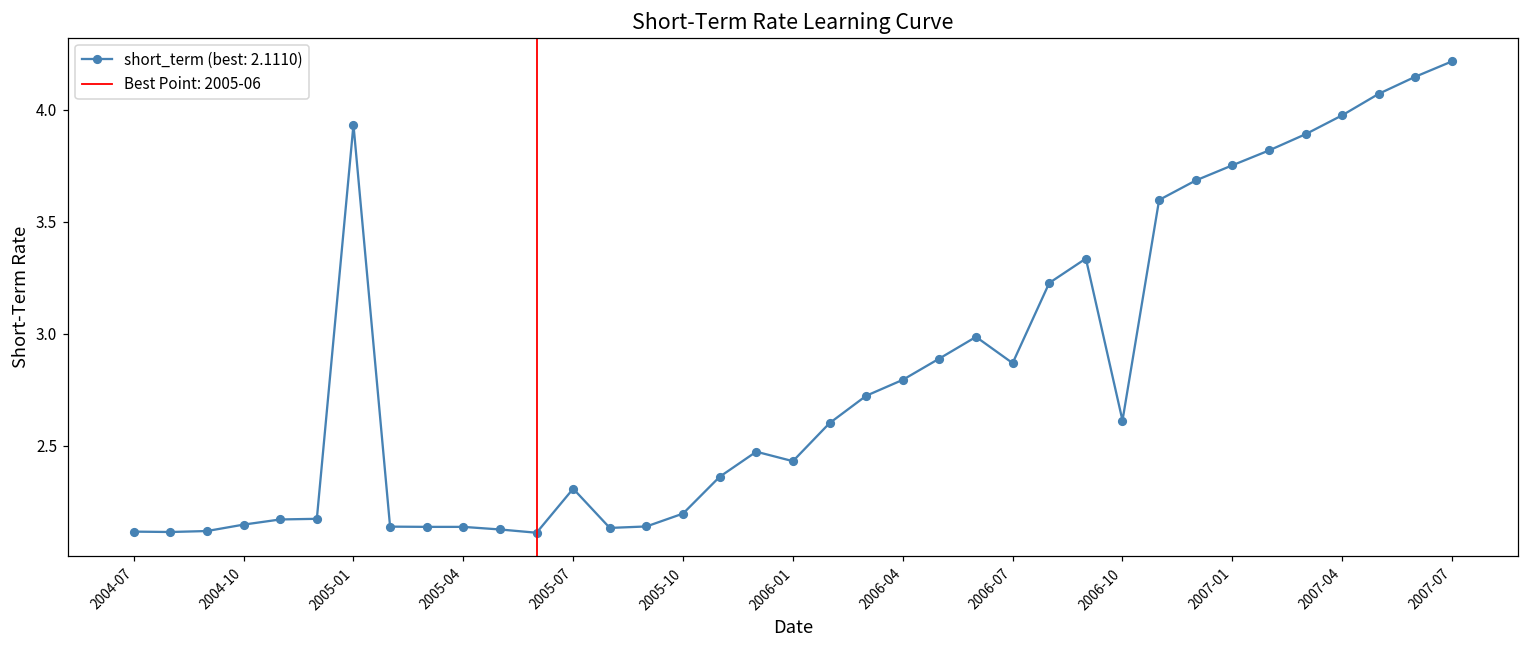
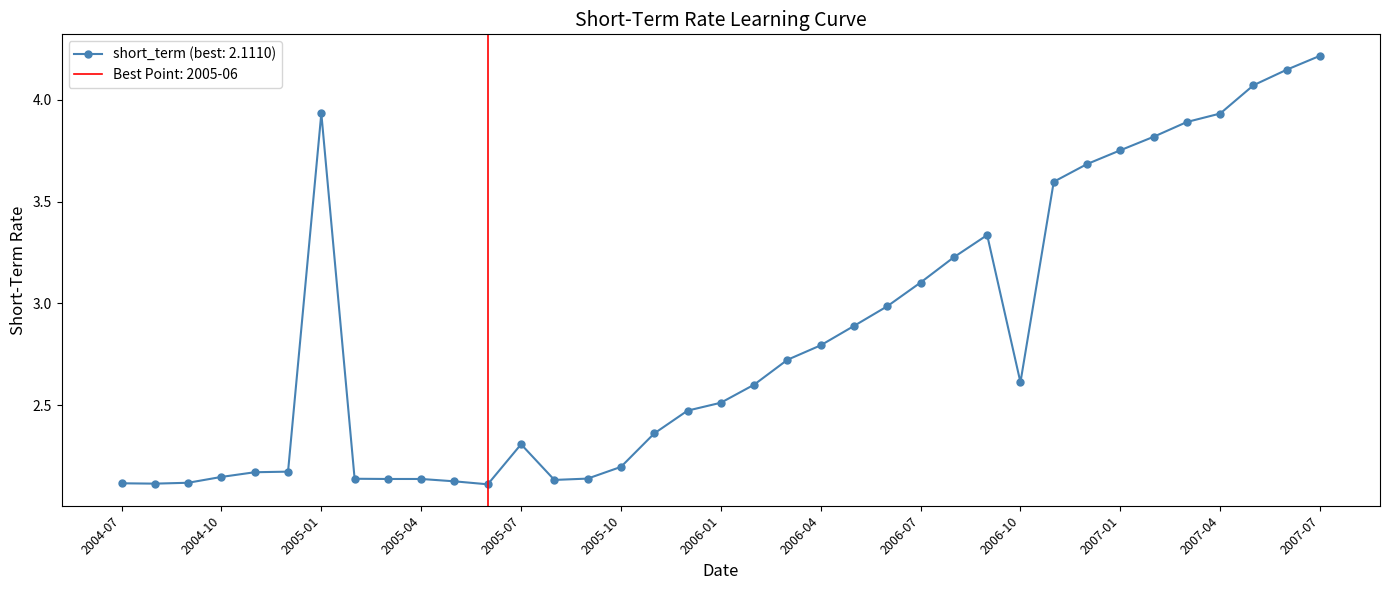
  {
    "2004-07": 2.12,
    "2004-10": 2.15,
    "2005-01": 3.93,
    "2005-04": 2.14,
    "2005-07": 2.31,
    "2005-10": 2.20,
-   "2006-01": 2.43,
+   "2006-01": 2.51,
    "2006-04": 2.79,
-   "2006-07": 2.87,
+   "2006-07": 3.10,
    "2006-10": 2.61,
    "2007-01": 3.75,
-   "2007-04": 3.98,
+   "2007-04": 3.93,
    "2007-07": 4.22
  }
